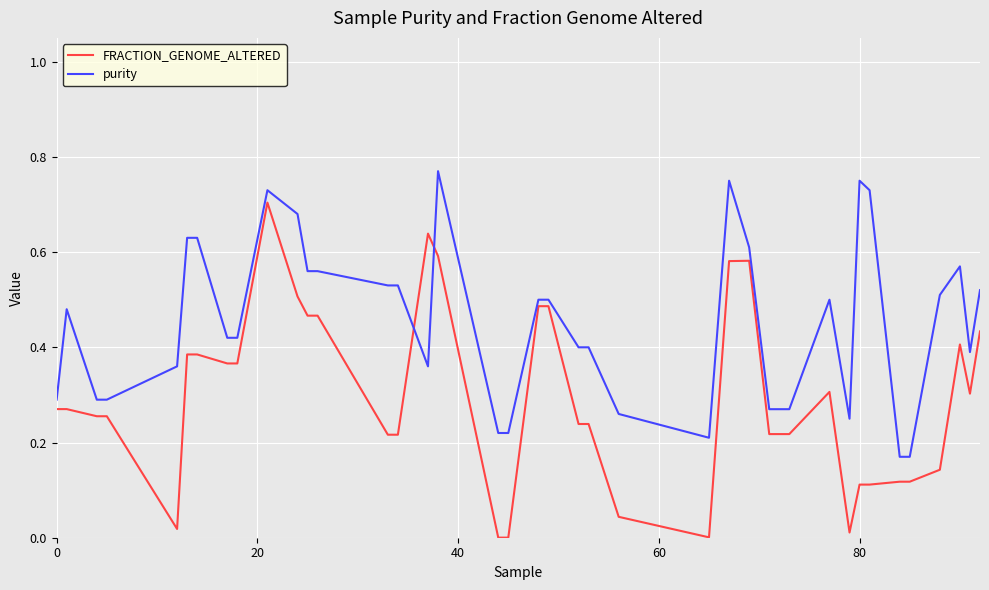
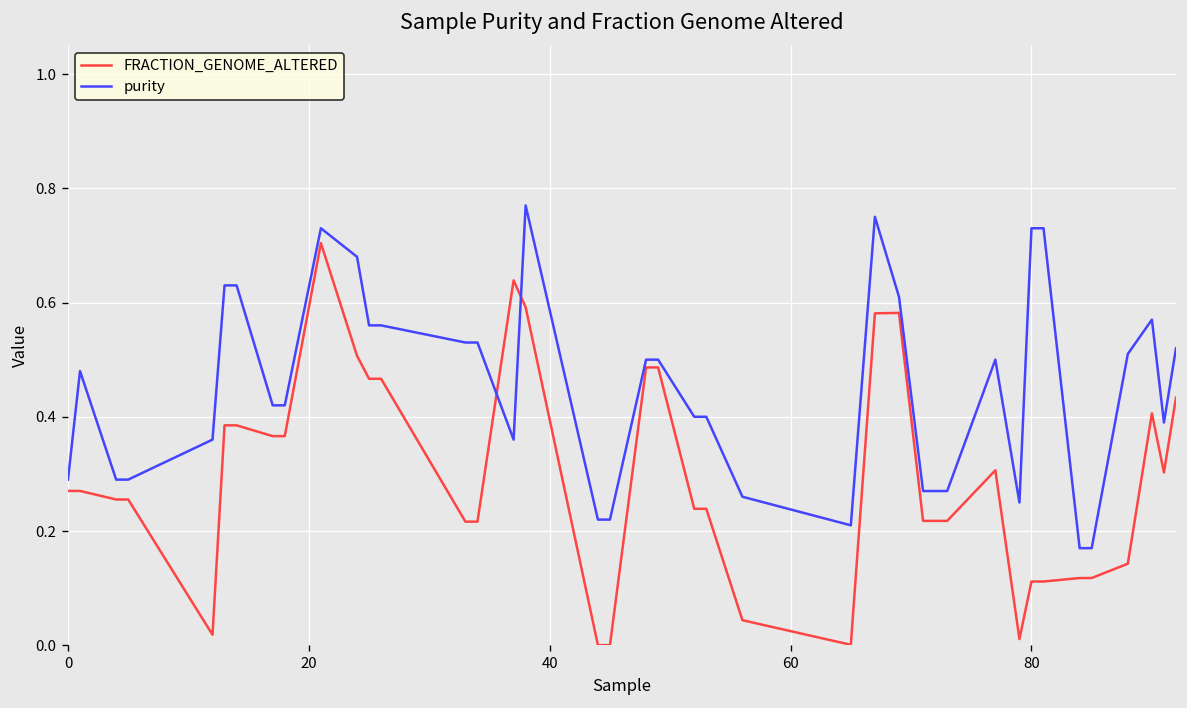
  {
    "FRACTION_GENOME_ALTERED": {
      "0": 0.27,
      "80": 0.11
    },
    "purity": {
      "0": 0.29,
-     "80": 0.75
+     "80": 0.73
    }
  }
